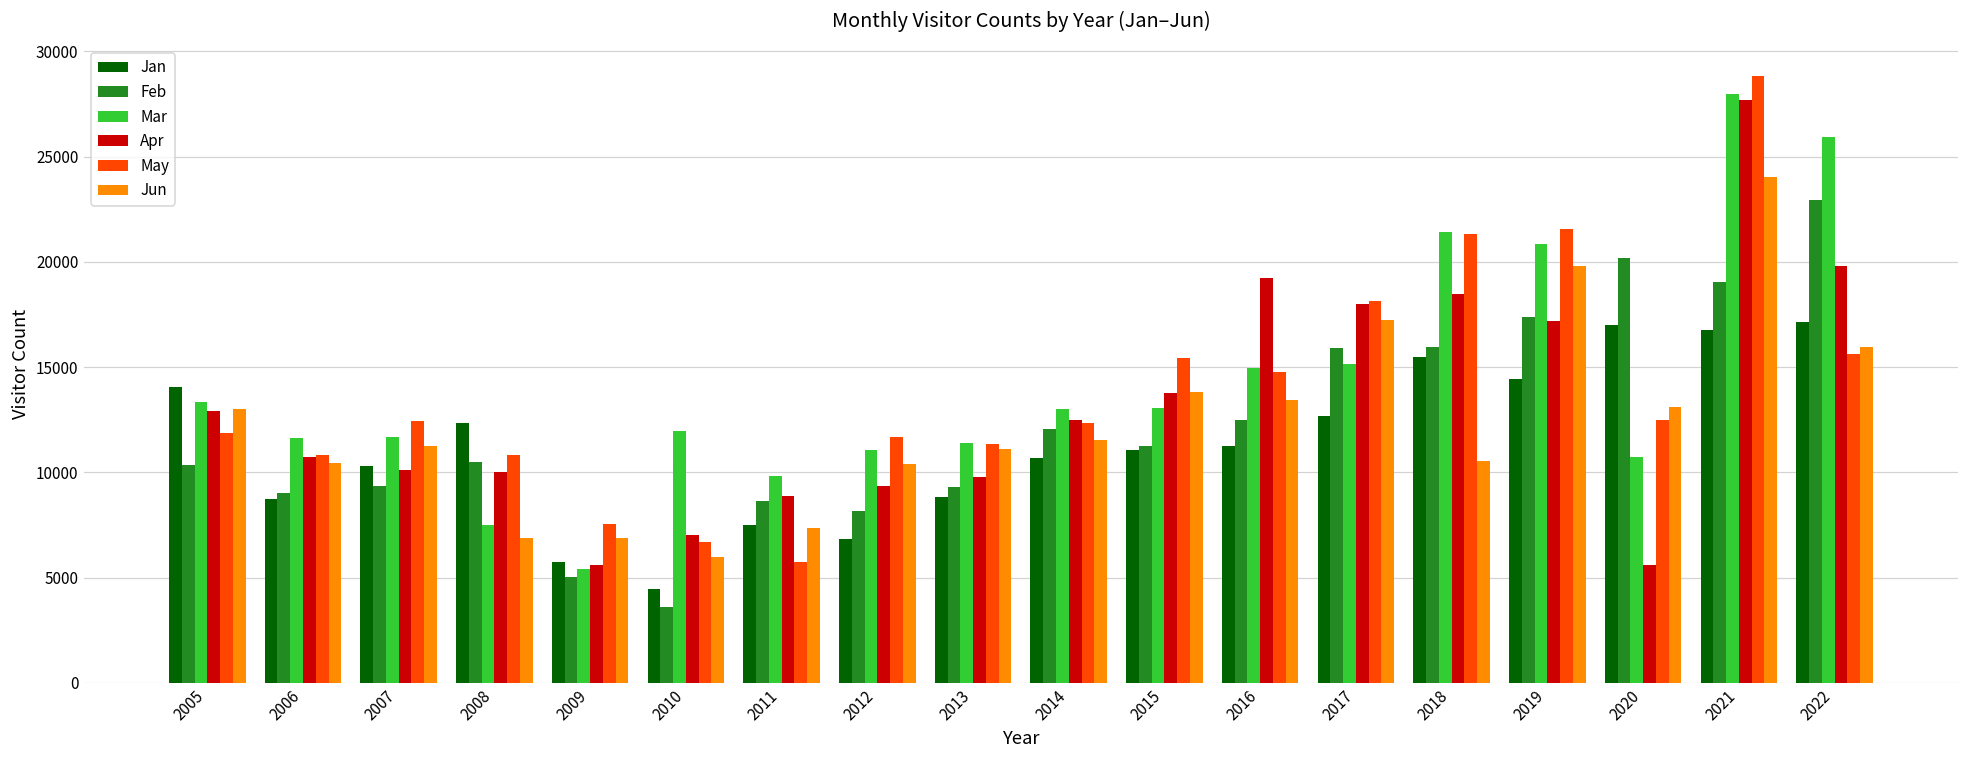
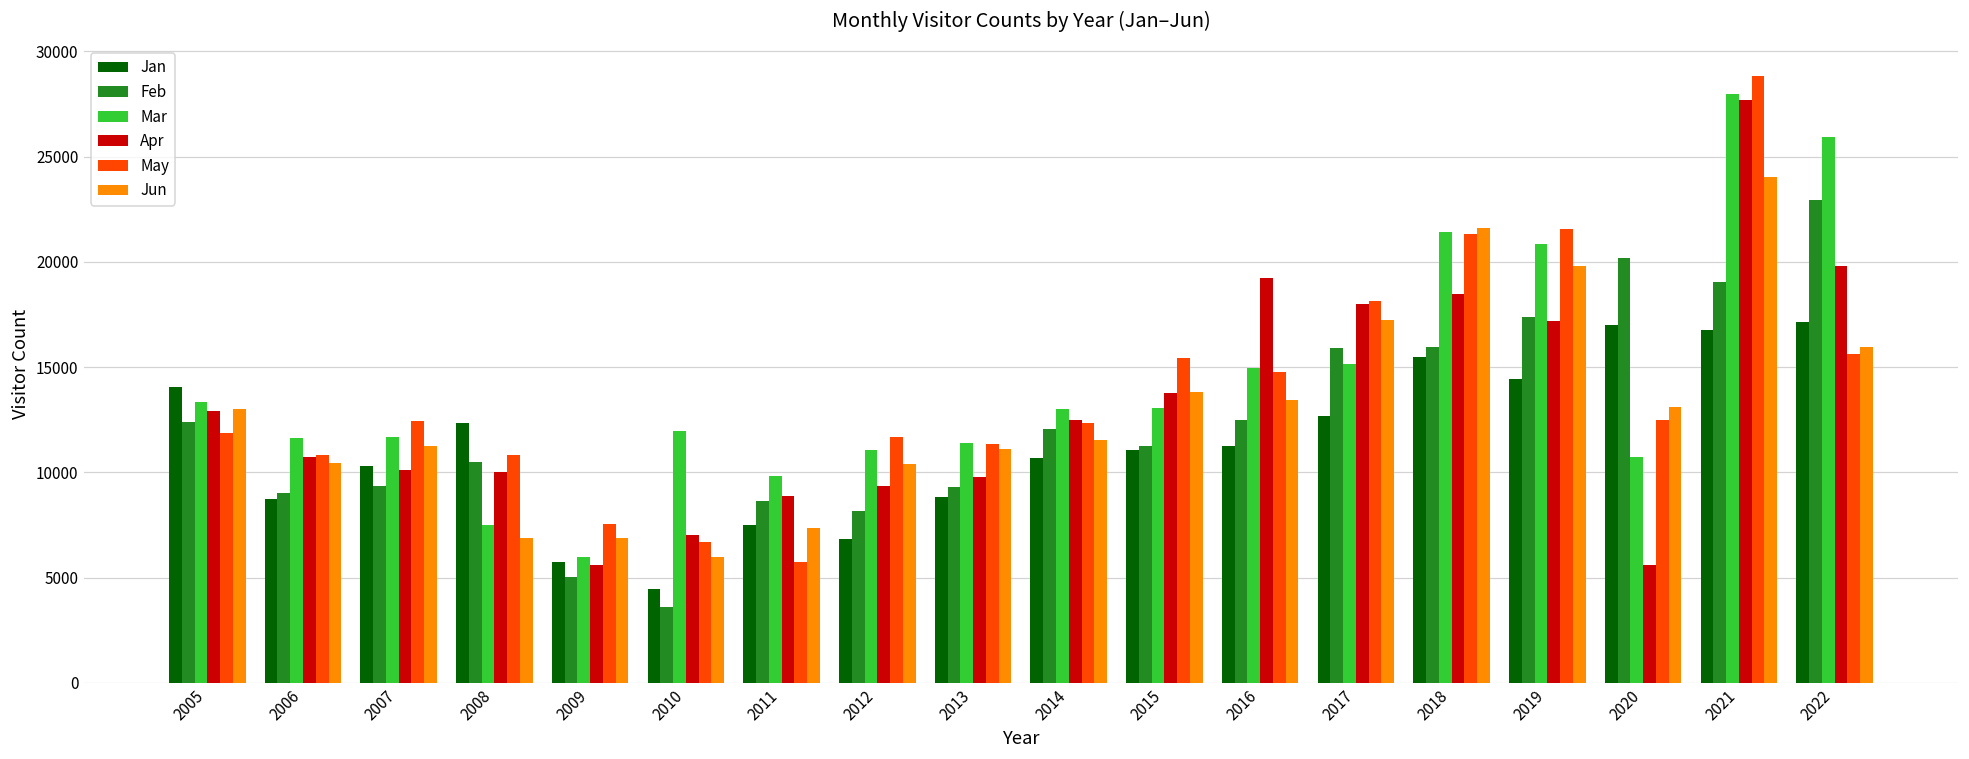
  {
    "Jan": {
      "2005": 14100,
      "2006": 8700,
      "2007": 10300,
      "2008": 12300,
      "2009": 5800,
      "2010": 4500,
      "2011": 7500,
      "2012": 6900,
      "2013": 8800,
      "2014": 10700,
      "2015": 11100,
      "2016": 11300,
      "2017": 12700,
      "2018": 15500,
      "2019": 14400,
      "2020": 17000,
      "2021": 16800,
      "2022": 17200
    },
    "Feb": {
-     "2005": 10300,
+     "2005": 12400,
      "2006": 9000,
      "2007": 9400,
      "2008": 10500,
      "2009": 5000,
      "2010": 3600,
      "2011": 8600,
      "2012": 8200,
      "2013": 9300,
      "2014": 12100,
      "2015": 11300,
      "2016": 12500,
      "2017": 15900,
      "2018": 16000,
      "2019": 17400,
      "2020": 20200,
      "2021": 19100,
      "2022": 22900
    },
    "Mar": {
      "2005": 13300,
      "2006": 11600,
      "2007": 11700,
      "2008": 7500,
-     "2009": 5400,
+     "2009": 6000,
      "2010": 12000,
      "2011": 9800,
      "2012": 11000,
      "2013": 11400,
      "2014": 13000,
      "2015": 13000,
      "2016": 14900,
      "2017": 15100,
      "2018": 21400,
      "2019": 20800,
      "2020": 10700,
      "2021": 28000,
      "2022": 25900
    },
    "Apr": {
      "2005": 12900,
      "2006": 10700,
      "2007": 10100,
      "2008": 10000,
      "2009": 5600,
      "2010": 7000,
      "2011": 8900,
      "2012": 9400,
      "2013": 9800,
      "2014": 12500,
      "2015": 13800,
      "2016": 19200,
      "2017": 18000,
      "2018": 18500,
      "2019": 17200,
      "2020": 5600,
      "2021": 27700,
      "2022": 19800
    },
    "May": {
      "2005": 11900,
      "2006": 10800,
      "2007": 12400,
      "2008": 10800,
      "2009": 7600,
      "2010": 6700,
      "2011": 5800,
      "2012": 11700,
      "2013": 11400,
      "2014": 12300,
      "2015": 15400,
      "2016": 14800,
      "2017": 18100,
      "2018": 21300,
      "2019": 21500,
      "2020": 12500,
      "2021": 28800,
      "2022": 15600
    },
    "Jun": {
      "2005": 13000,
      "2006": 10400,
      "2007": 11300,
      "2008": 6900,
      "2009": 6900,
      "2010": 6000,
      "2011": 7300,
      "2012": 10400,
      "2013": 11100,
      "2014": 11600,
      "2015": 13800,
      "2016": 13400,
      "2017": 17200,
-     "2018": 10500,
+     "2018": 21600,
      "2019": 19800,
      "2020": 13100,
      "2021": 24000,
      "2022": 16000
    }
  }
